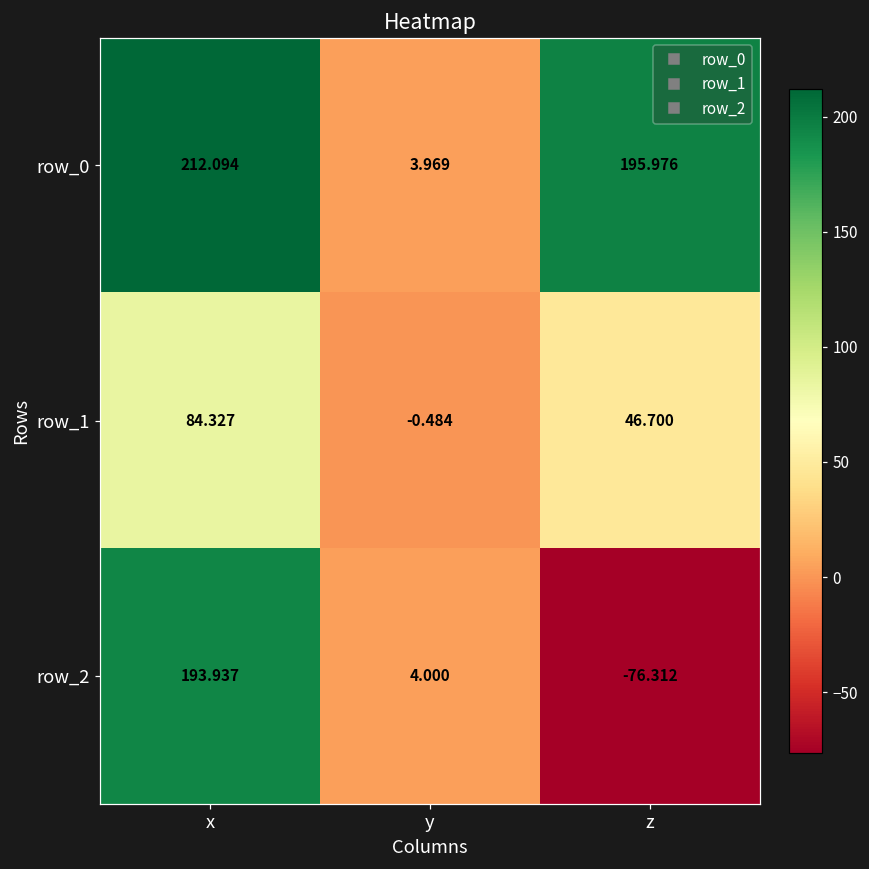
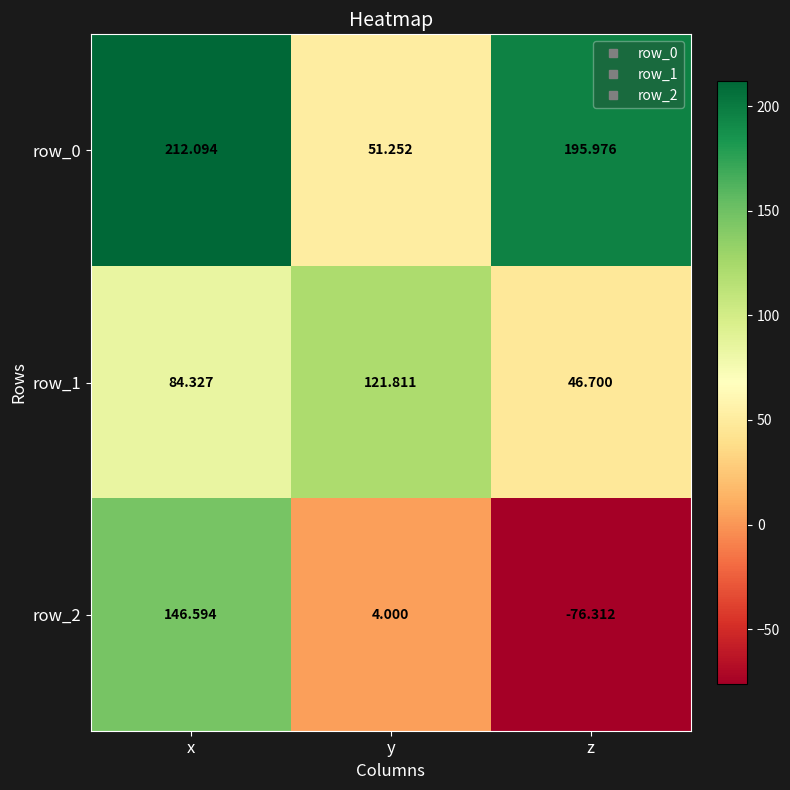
  {
    "row_0": {
      "x": 212.094,
-     "y": 3.969,
+     "y": 51.252,
      "z": 195.976
    },
    "row_1": {
      "x": 84.327,
-     "y": -0.484,
+     "y": 121.811,
      "z": 46.700
    },
    "row_2": {
-     "x": 193.937,
+     "x": 146.594,
      "y": 4.000,
      "z": -76.312
    }
  }
